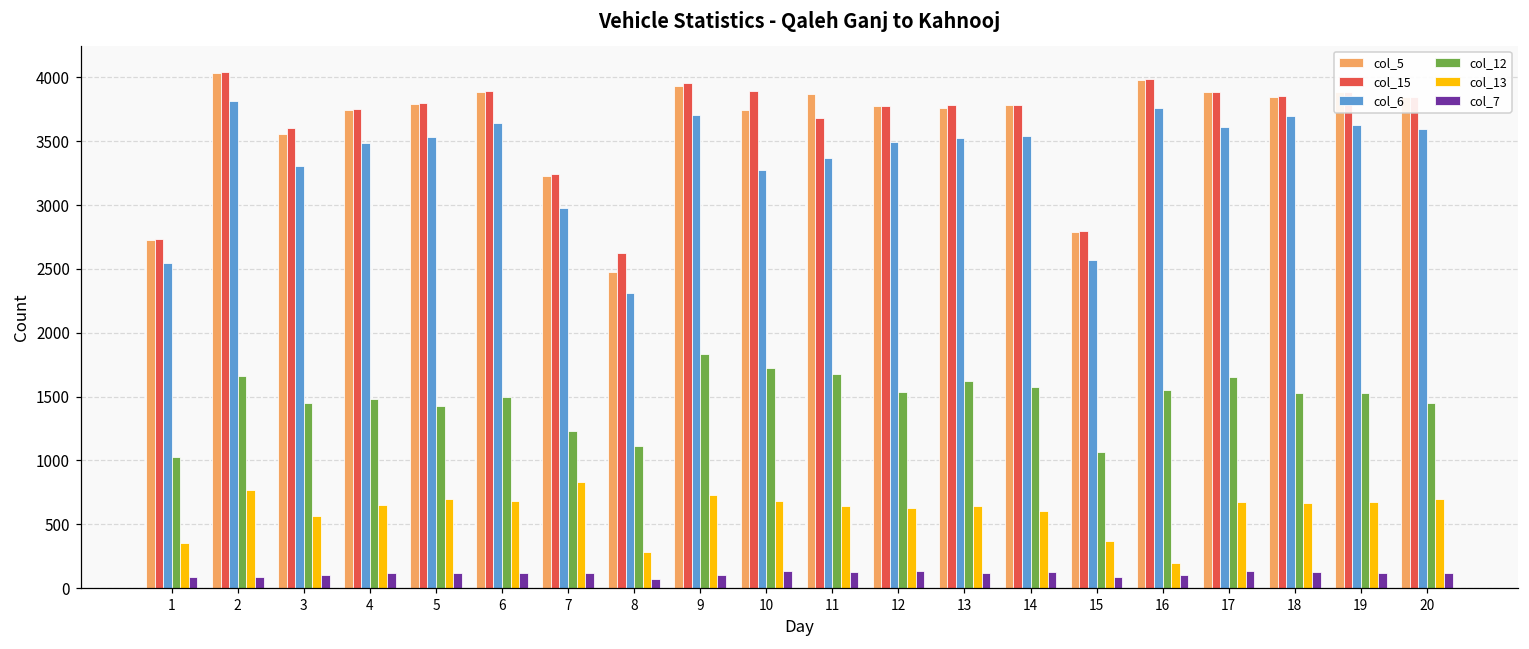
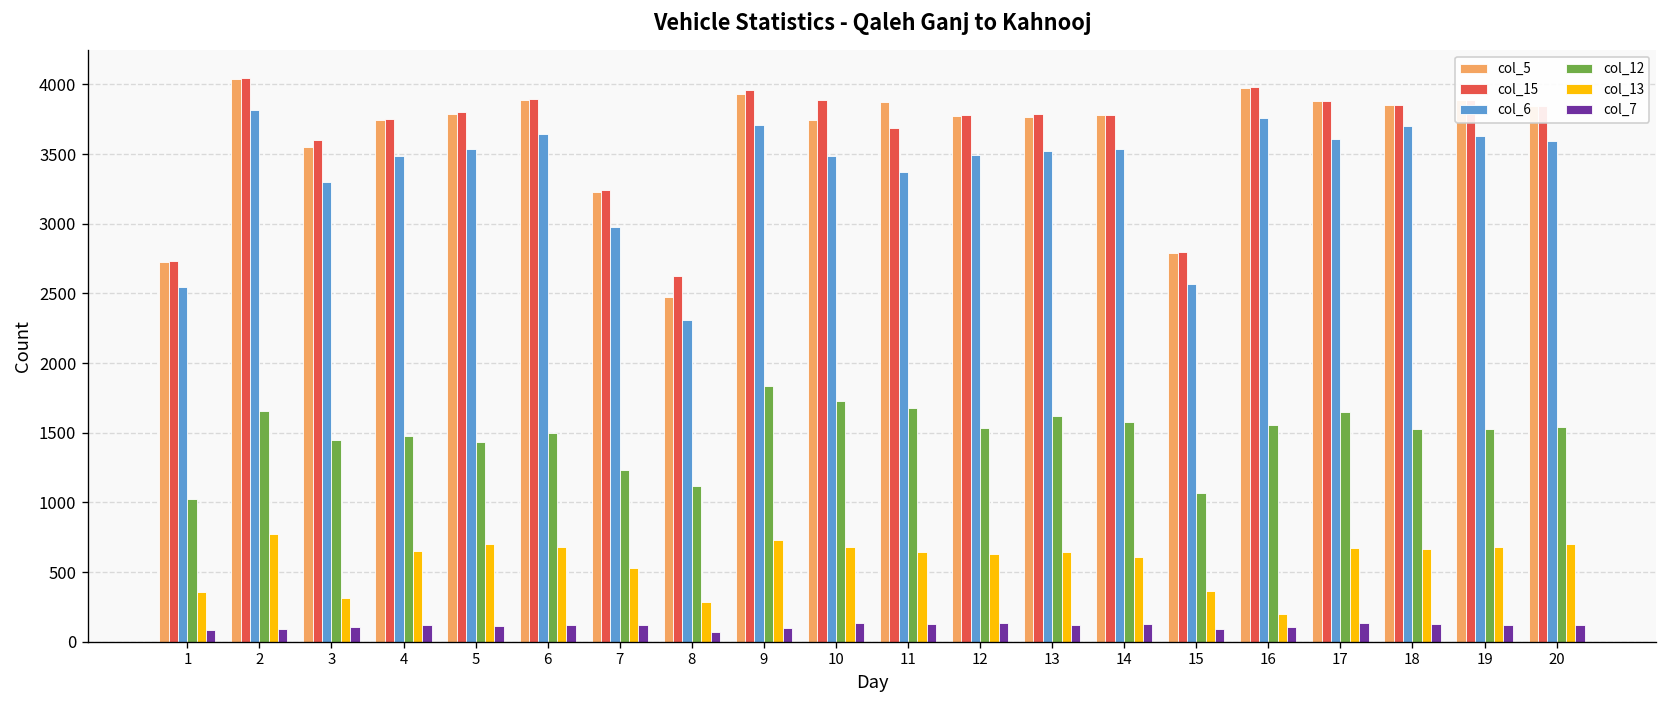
  {
    "col_5": {
      "1": 2730,
      "2": 4040,
      "3": 3550,
      "4": 3750,
      "5": 3790,
      "6": 3890,
      "7": 3230,
      "8": 2470,
      "9": 3930,
      "10": 3740,
      "11": 3870,
      "12": 3780,
      "13": 3760,
      "14": 3780,
      "15": 2790,
      "16": 3980,
      "17": 3880,
      "18": 3850
    },
    "col_15": {
      "1": 2730,
      "2": 4050,
      "3": 3600,
      "4": 3750,
      "5": 3800,
      "6": 3900,
      "7": 3240,
      "8": 2630,
      "9": 3960,
      "10": 3890,
      "11": 3690,
      "12": 3780,
      "13": 3790,
      "14": 3780,
      "15": 2800,
      "16": 3990,
      "17": 3880,
      "18": 3850
    },
    "col_6": {
      "1": 2550,
      "2": 3820,
      "3": 3300,
      "4": 3480,
      "5": 3540,
      "6": 3650,
      "7": 2980,
      "8": 2310,
      "9": 3710,
-     "10": 3270,
+     "10": 3490,
      "11": 3370,
      "12": 3490,
      "13": 3520,
      "14": 3540,
      "15": 2570,
      "16": 3760,
      "17": 3610,
      "18": 3700,
      "19": 3630,
      "20": 3590
    },
    "col_12": {
      "1": 1030,
      "2": 1660,
      "3": 1450,
      "4": 1480,
      "5": 1430,
      "6": 1500,
      "7": 1230,
      "8": 1120,
      "9": 1830,
      "10": 1730,
      "11": 1680,
      "12": 1530,
      "13": 1620,
      "14": 1570,
      "15": 1070,
      "16": 1560,
      "17": 1650,
      "18": 1530,
      "19": 1530,
-     "20": 1450
+     "20": 1540
    },
    "col_13": {
      "1": 360,
      "2": 770,
-     "3": 570,
+     "3": 310,
      "4": 650,
      "5": 700,
      "6": 680,
-     "7": 830,
+     "7": 530,
      "8": 280,
      "9": 730,
      "10": 680,
      "11": 640,
      "12": 630,
      "13": 640,
      "14": 610,
      "15": 370,
      "16": 200,
      "17": 680,
      "18": 670,
      "19": 680,
      "20": 700
    },
    "col_7": {
      "1": 90,
      "2": 90,
      "3": 110,
      "4": 120,
      "5": 120,
      "6": 120,
      "7": 120,
      "8": 70,
      "9": 100,
      "10": 130,
      "11": 120,
      "12": 140,
      "13": 120,
      "14": 120,
      "15": 90,
      "16": 100,
      "17": 130,
      "18": 130,
      "19": 120,
      "20": 120
    }
  }
